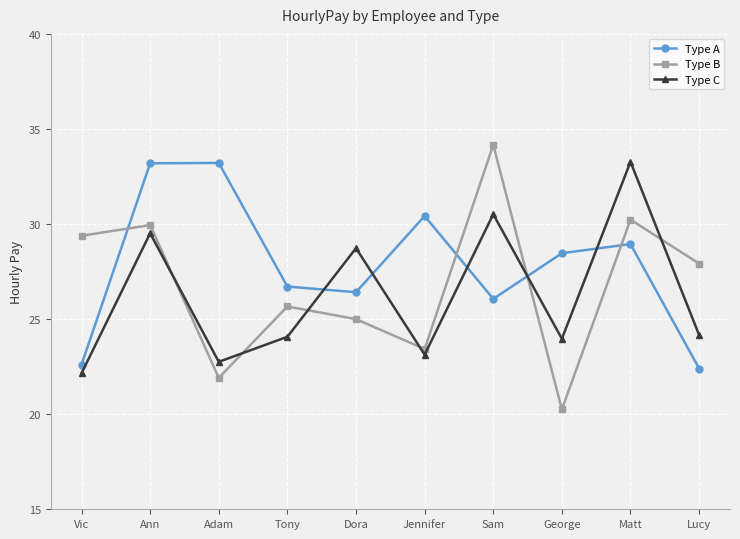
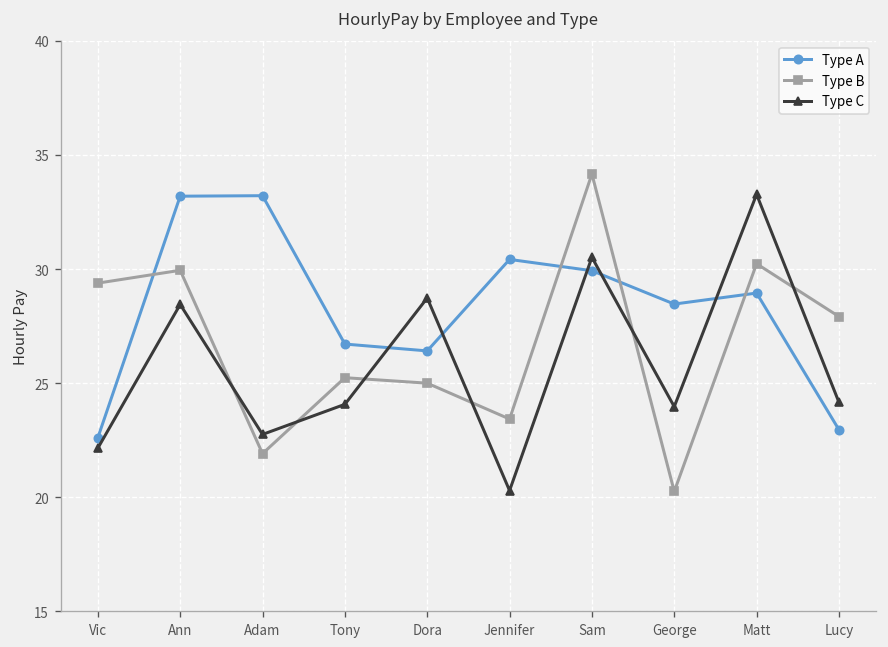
  {
    "Type A": {
      "Vic": 22.6,
      "Ann": 33.2,
      "Adam": 33.2,
      "Tony": 26.7,
      "Dora": 26.4,
      "Jennifer": 30.4,
-     "Sam": 26.1,
+     "Sam": 29.9,
      "George": 28.5,
      "Matt": 28.9,
-     "Lucy": 22.4
+     "Lucy": 23.0
    },
    "Type B": {
      "Vic": 29.4,
      "Ann": 29.9,
      "Adam": 21.9,
-     "Tony": 25.7,
+     "Tony": 25.2,
      "Dora": 25.0,
      "Jennifer": 23.4,
      "Sam": 34.2,
      "George": 20.3,
      "Matt": 30.2,
      "Lucy": 27.9
    },
    "Type C": {
      "Vic": 22.2,
-     "Ann": 29.5,
+     "Ann": 28.4,
      "Adam": 22.8,
      "Tony": 24.1,
      "Dora": 28.7,
-     "Jennifer": 23.1,
+     "Jennifer": 20.3,
      "Sam": 30.5,
      "George": 24.0,
      "Matt": 33.3,
      "Lucy": 24.2
    }
  }
